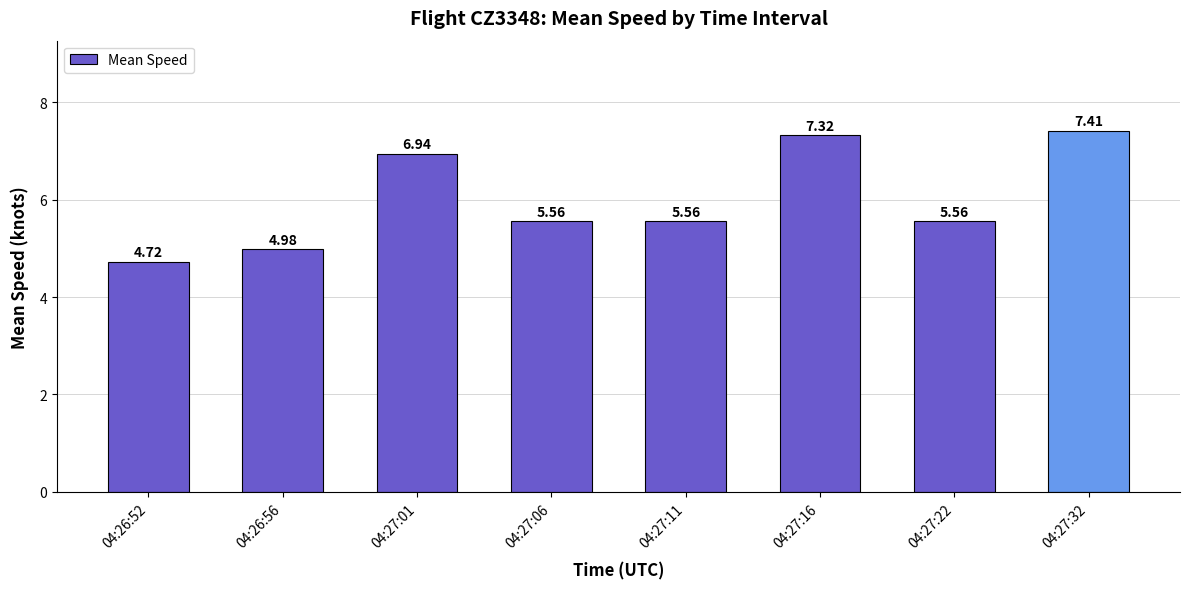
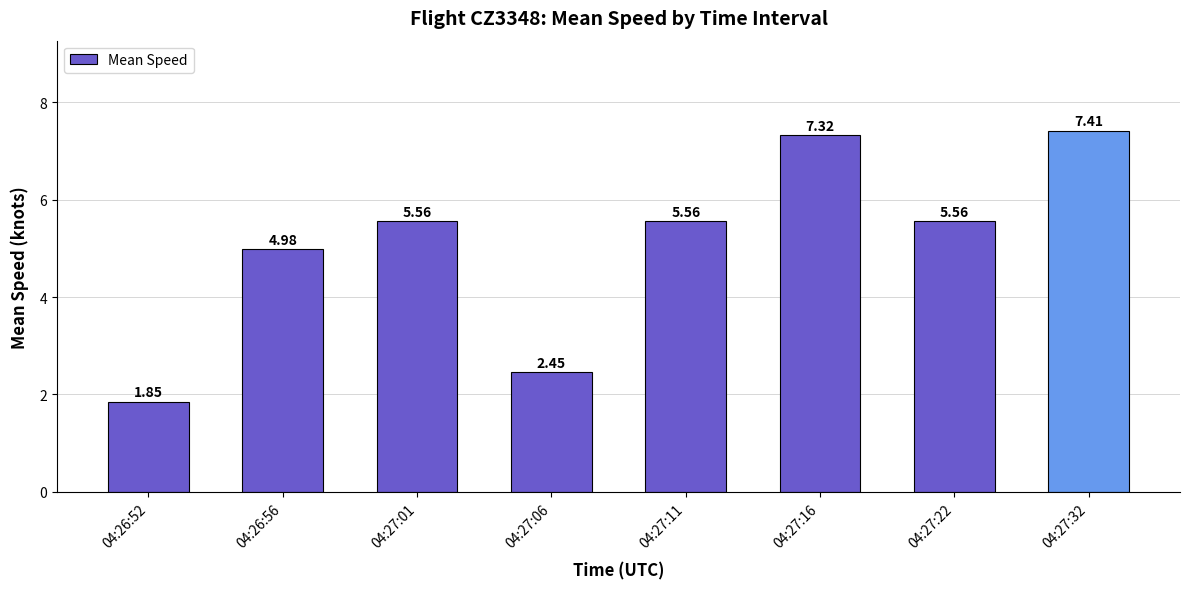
  {
-   "04:26:52": 4.72,
+   "04:26:52": 1.85,
    "04:26:56": 4.98,
-   "04:27:01": 6.94,
-   "04:27:06": 5.56,
+   "04:27:01": 5.56,
+   "04:27:06": 2.45,
    "04:27:11": 5.56,
    "04:27:16": 7.32,
    "04:27:22": 5.56,
    "04:27:32": 7.41
  }
